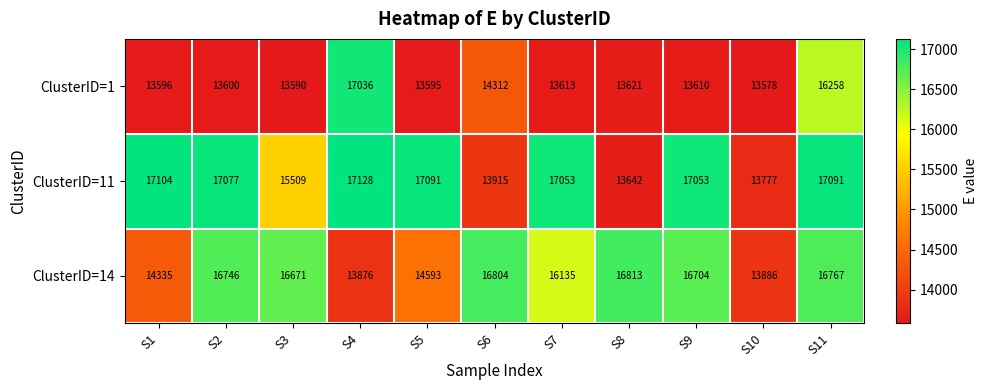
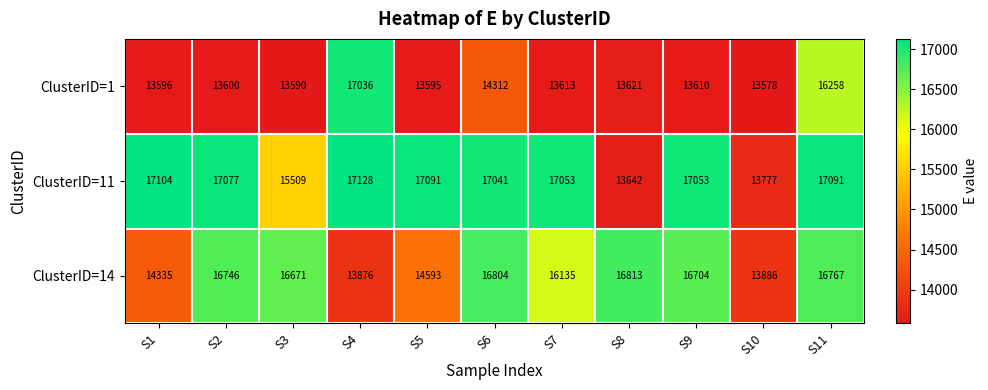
  {
    "ClusterID=1": {
      "S1": 13596,
      "S2": 13600,
      "S3": 13590,
      "S4": 17036,
      "S5": 13595,
      "S6": 14312,
      "S7": 13613,
      "S8": 13621,
      "S9": 13610,
      "S10": 13578,
      "S11": 16258
    },
    "ClusterID=11": {
      "S1": 17104,
      "S2": 17077,
      "S3": 15509,
      "S4": 17128,
      "S5": 17091,
-     "S6": 13915,
+     "S6": 17041,
      "S7": 17053,
      "S8": 13642,
      "S9": 17053,
      "S10": 13777,
      "S11": 17091
    },
    "ClusterID=14": {
      "S1": 14335,
      "S2": 16746,
      "S3": 16671,
      "S4": 13876,
      "S5": 14593,
      "S6": 16804,
      "S7": 16135,
      "S8": 16813,
      "S9": 16704,
      "S10": 13886,
      "S11": 16767
    }
  }
